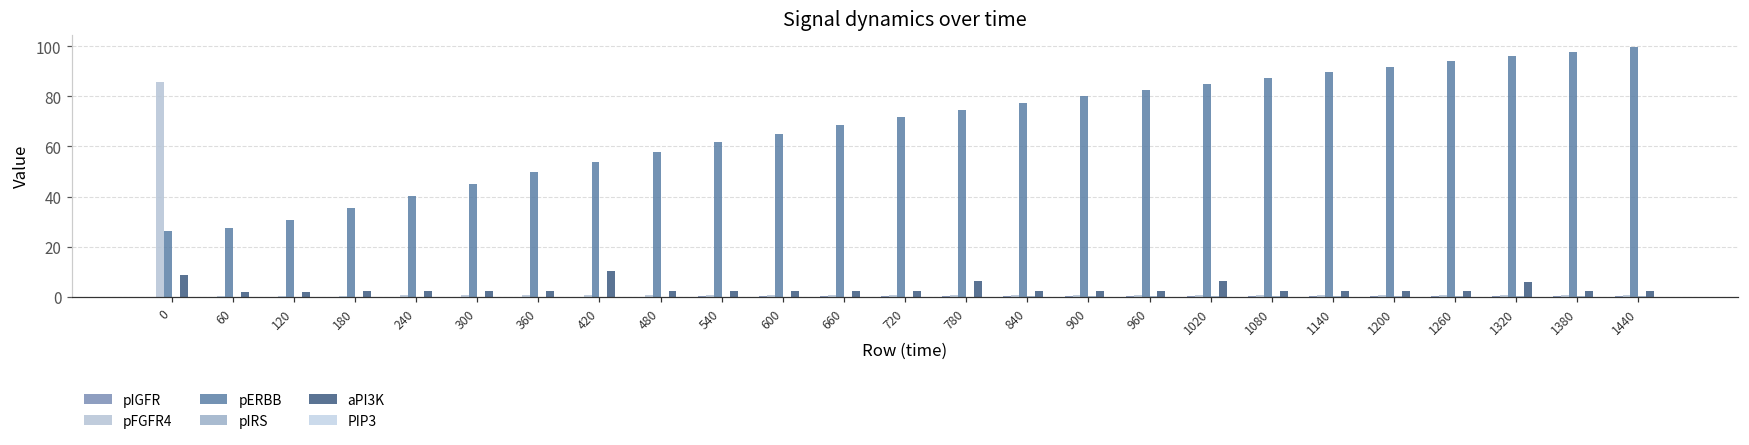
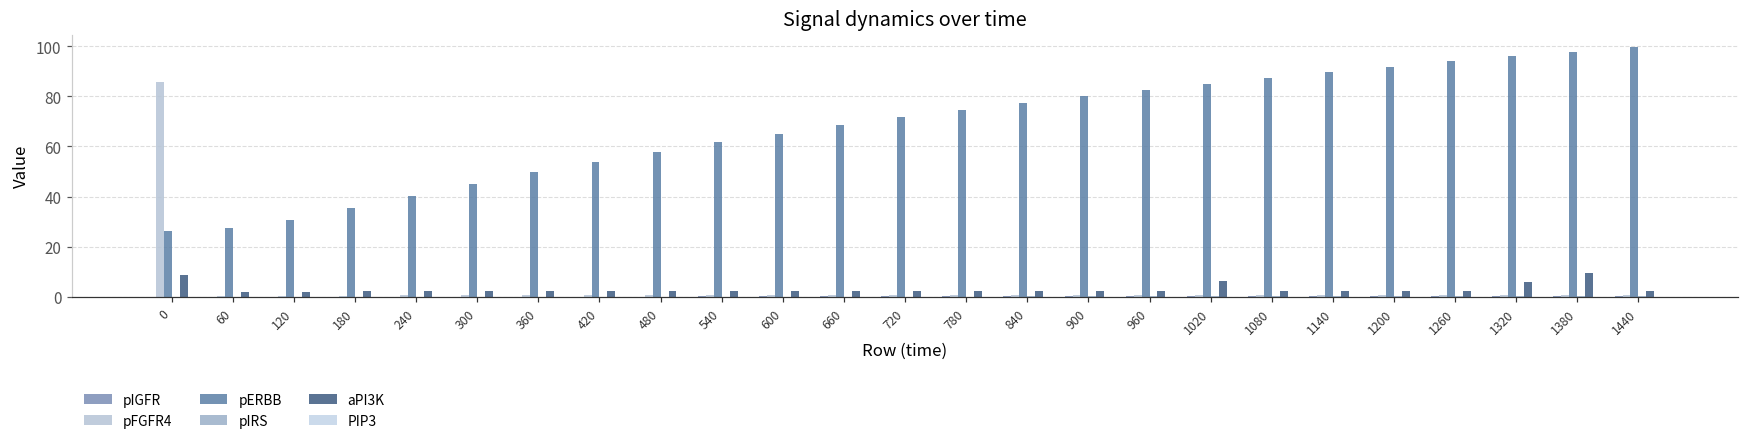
  {
    "aPI3K": {
      "0": 9,
      "60": 2,
      "120": 2,
      "180": 2,
      "240": 2,
      "300": 2,
      "360": 2,
-     "420": 10,
+     "420": 2,
      "480": 2,
      "540": 2,
      "600": 2,
      "660": 2,
      "720": 2,
-     "780": 6,
+     "780": 2,
      "840": 2,
      "900": 2,
      "960": 2,
      "1020": 6,
      "1080": 2,
      "1140": 2,
      "1200": 2,
      "1260": 2,
      "1320": 6,
-     "1380": 2,
+     "1380": 9,
      "1440": 2
    }
  }
